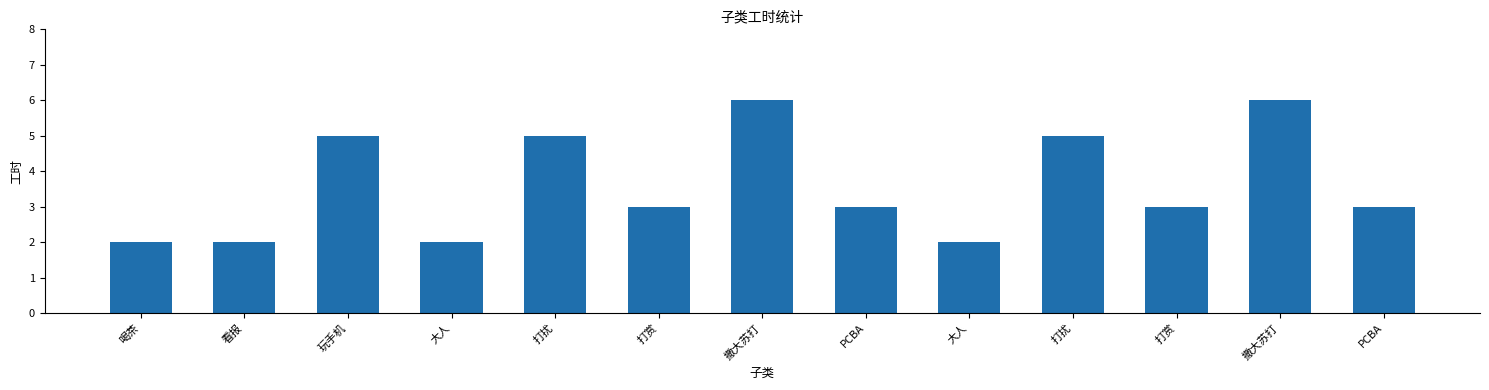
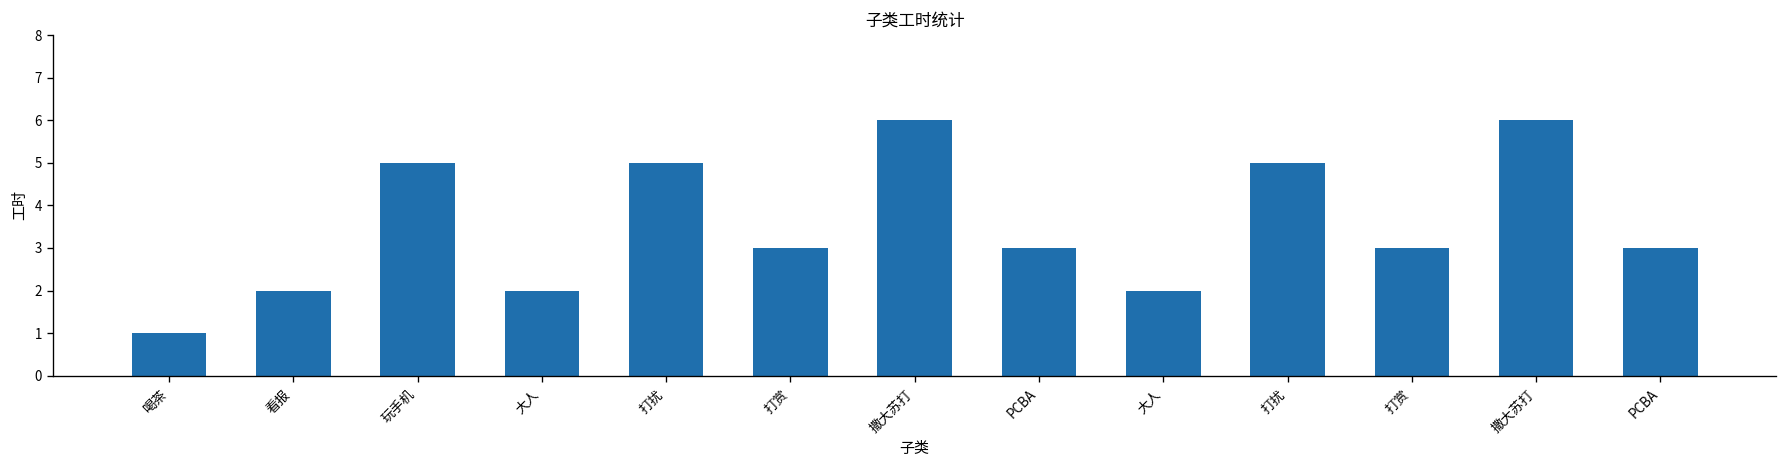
  {
-   "喝茶": 2,
+   "喝茶": 1,
    "看报": 2,
    "玩手机": 5
  }
